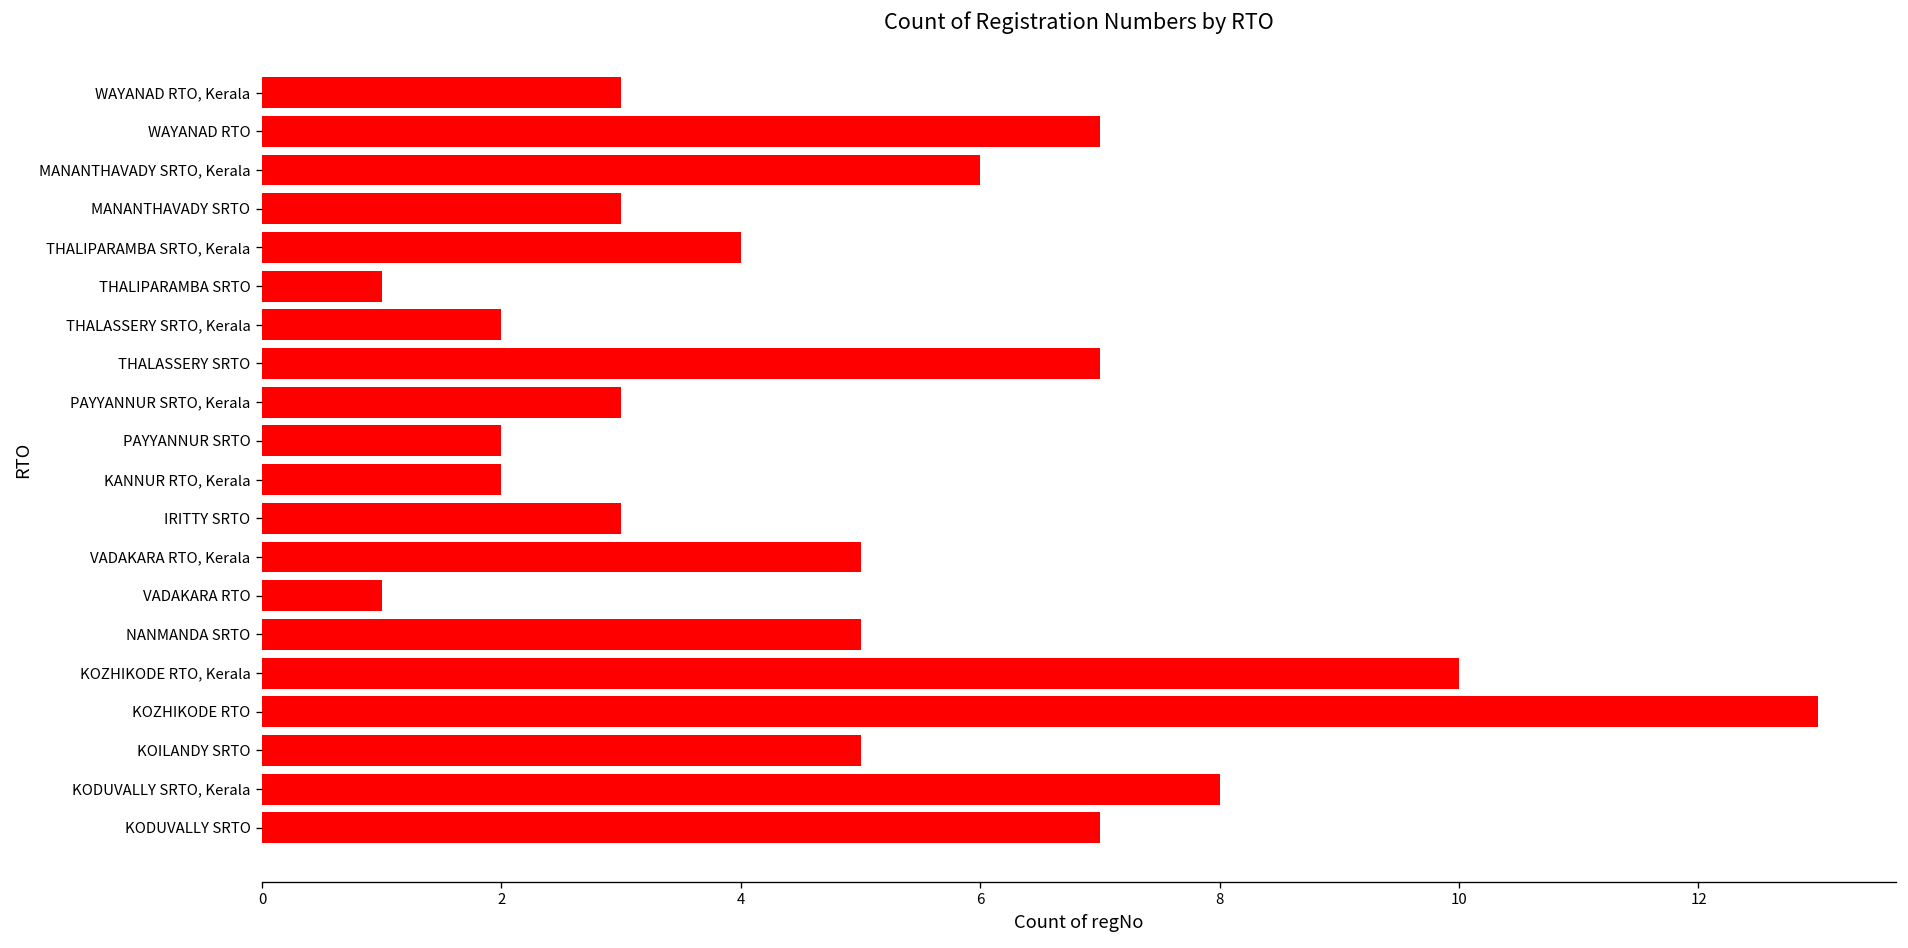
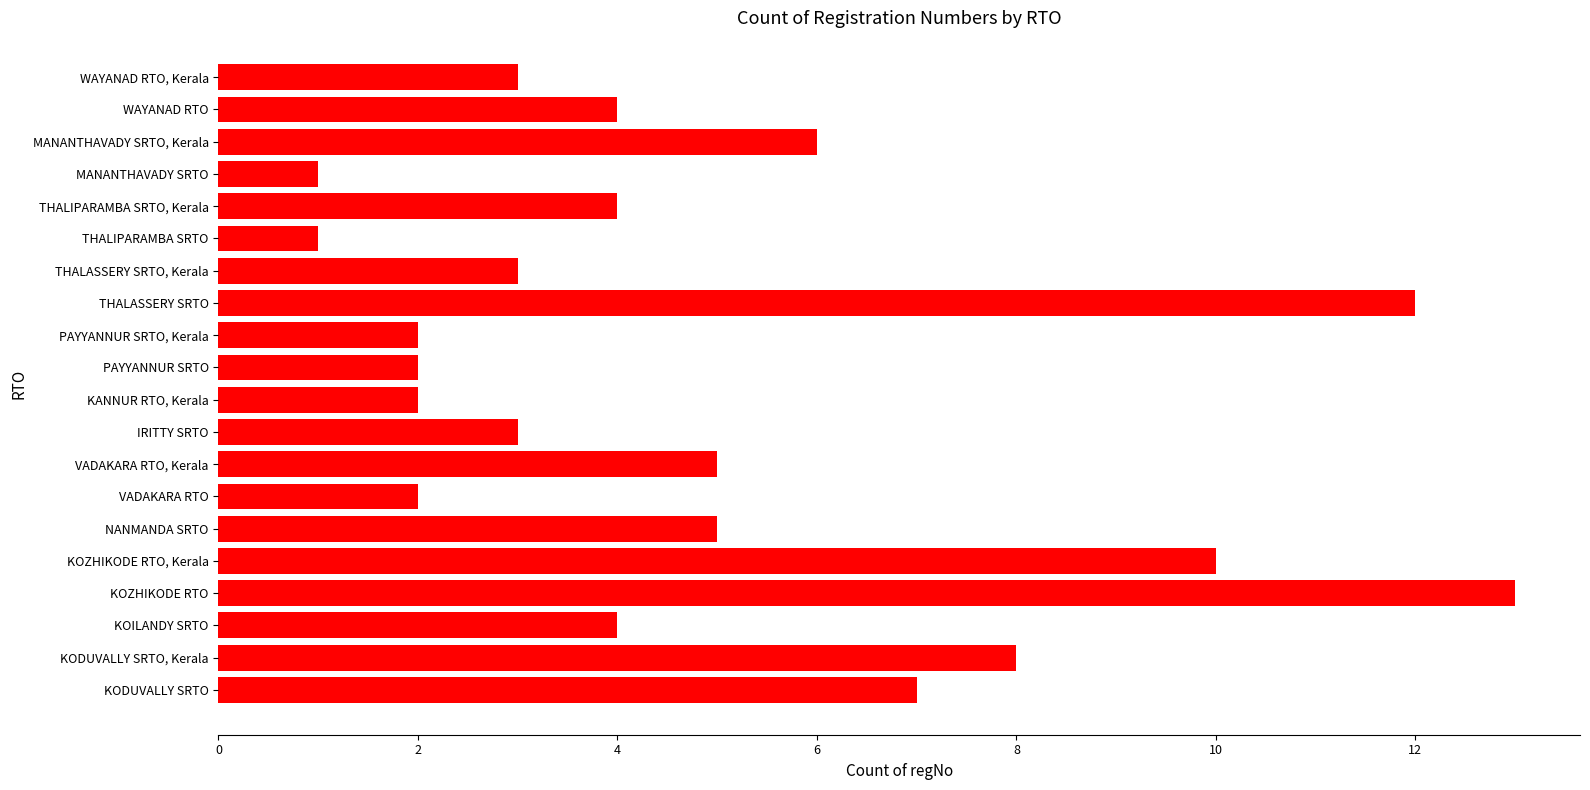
  {
    "WAYANAD RTO, Kerala": 3,
-   "WAYANAD RTO": 7,
+   "WAYANAD RTO": 4,
    "MANANTHAVADY SRTO, Kerala": 6,
-   "MANANTHAVADY SRTO": 3,
+   "MANANTHAVADY SRTO": 1,
    "THALIPARAMBA SRTO, Kerala": 4,
    "THALIPARAMBA SRTO": 1,
-   "THALASSERY SRTO, Kerala": 2,
-   "THALASSERY SRTO": 7,
-   "PAYYANNUR SRTO, Kerala": 3,
+   "THALASSERY SRTO, Kerala": 3,
+   "THALASSERY SRTO": 12,
+   "PAYYANNUR SRTO, Kerala": 2,
    "PAYYANNUR SRTO": 2,
    "KANNUR RTO, Kerala": 2,
    "IRITTY SRTO": 3,
    "VADAKARA RTO, Kerala": 5,
-   "VADAKARA RTO": 1,
+   "VADAKARA RTO": 2,
    "NANMANDA SRTO": 5,
    "KOZHIKODE RTO, Kerala": 10,
    "KOZHIKODE RTO": 13,
-   "KOILANDY SRTO": 5,
+   "KOILANDY SRTO": 4,
    "KODUVALLY SRTO, Kerala": 8,
    "KODUVALLY SRTO": 7
  }
